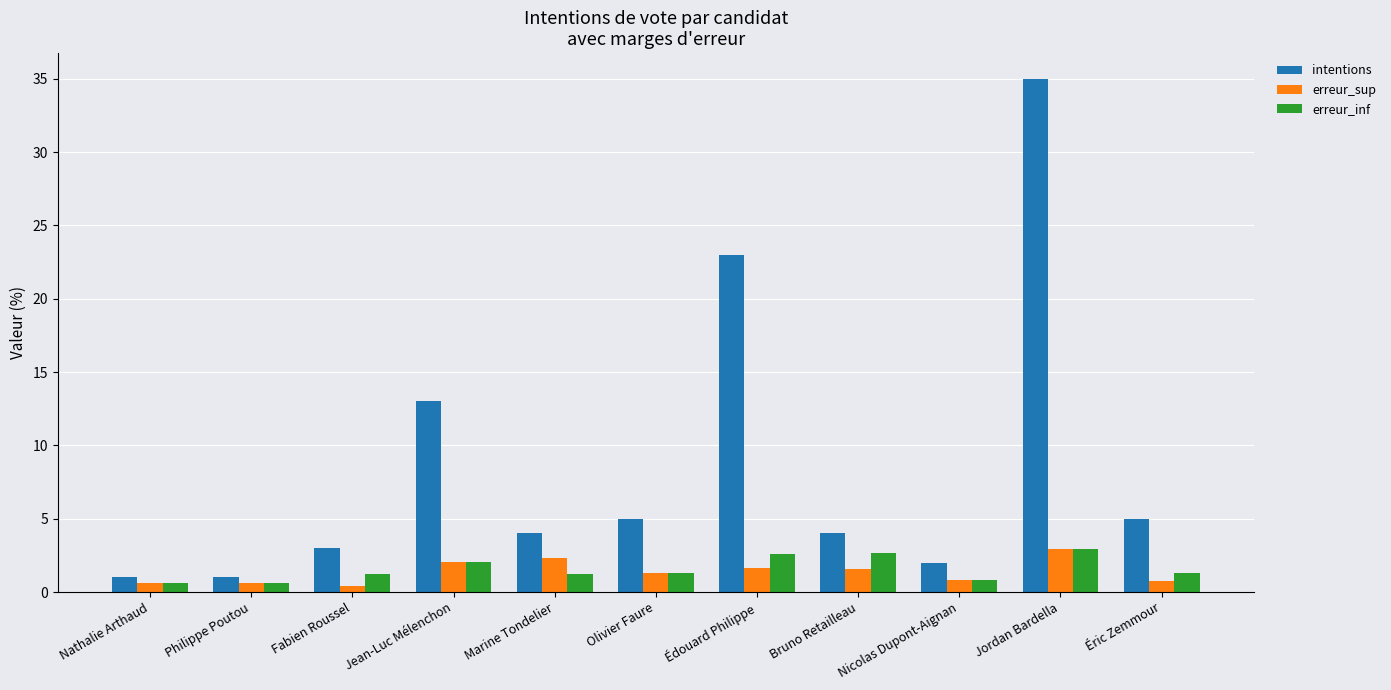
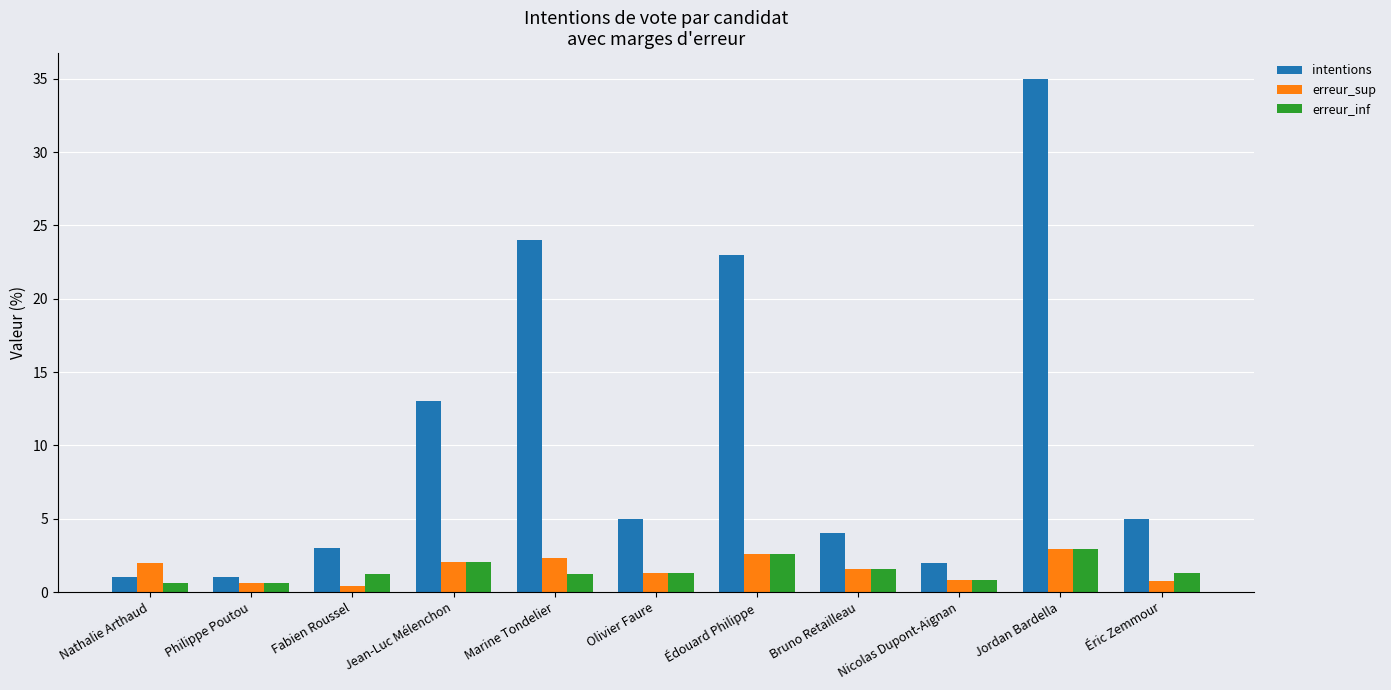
  {
    "intentions": {
      "Nathalie Arthaud": 1,
      "Philippe Poutou": 1,
      "Fabien Roussel": 3,
      "Jean-Luc Mélenchon": 13,
-     "Marine Tondelier": 4,
+     "Marine Tondelier": 24,
      "Olivier Faure": 5,
      "Édouard Philippe": 23,
      "Bruno Retailleau": 4,
      "Nicolas Dupont-Aignan": 2,
      "Jordan Bardella": 35,
      "Éric Zemmour": 5
    },
    "erreur_sup": {
-     "Nathalie Arthaud": 0.6,
+     "Nathalie Arthaud": 2.0,
      "Philippe Poutou": 0.6,
      "Fabien Roussel": 0.4,
      "Jean-Luc Mélenchon": 2.1,
      "Marine Tondelier": 2.3,
      "Olivier Faure": 1.3,
-     "Édouard Philippe": 1.6,
+     "Édouard Philippe": 2.6,
      "Bruno Retailleau": 1.6,
      "Nicolas Dupont-Aignan": 0.9,
      "Jordan Bardella": 2.9,
      "Éric Zemmour": 0.7
    },
    "erreur_inf": {
      "Nathalie Arthaud": 0.6,
      "Philippe Poutou": 0.6,
      "Fabien Roussel": 1.2,
      "Jean-Luc Mélenchon": 2.1,
      "Marine Tondelier": 1.2,
      "Olivier Faure": 1.3,
      "Édouard Philippe": 2.6,
-     "Bruno Retailleau": 2.7,
+     "Bruno Retailleau": 1.6,
      "Nicolas Dupont-Aignan": 0.9,
      "Jordan Bardella": 2.9,
      "Éric Zemmour": 1.3
    }
  }
